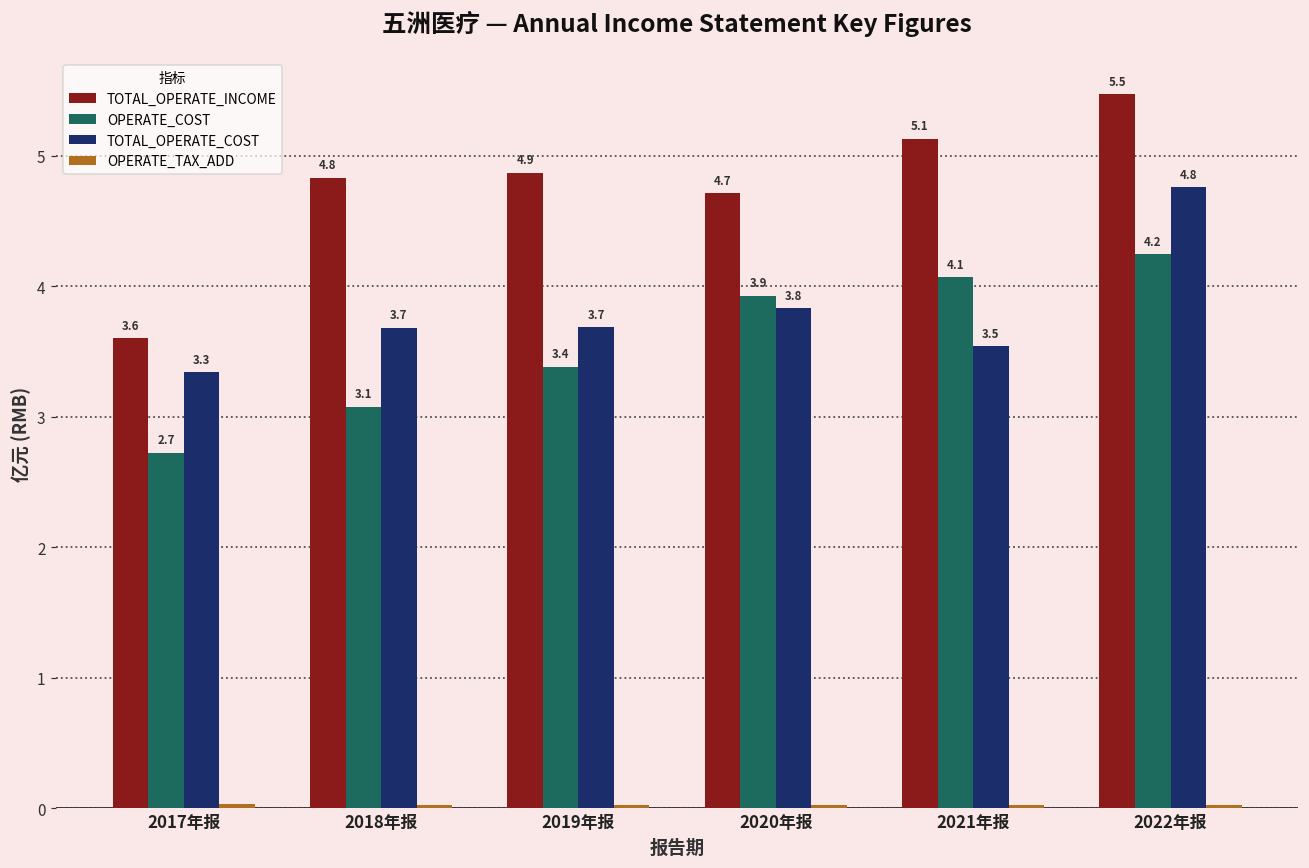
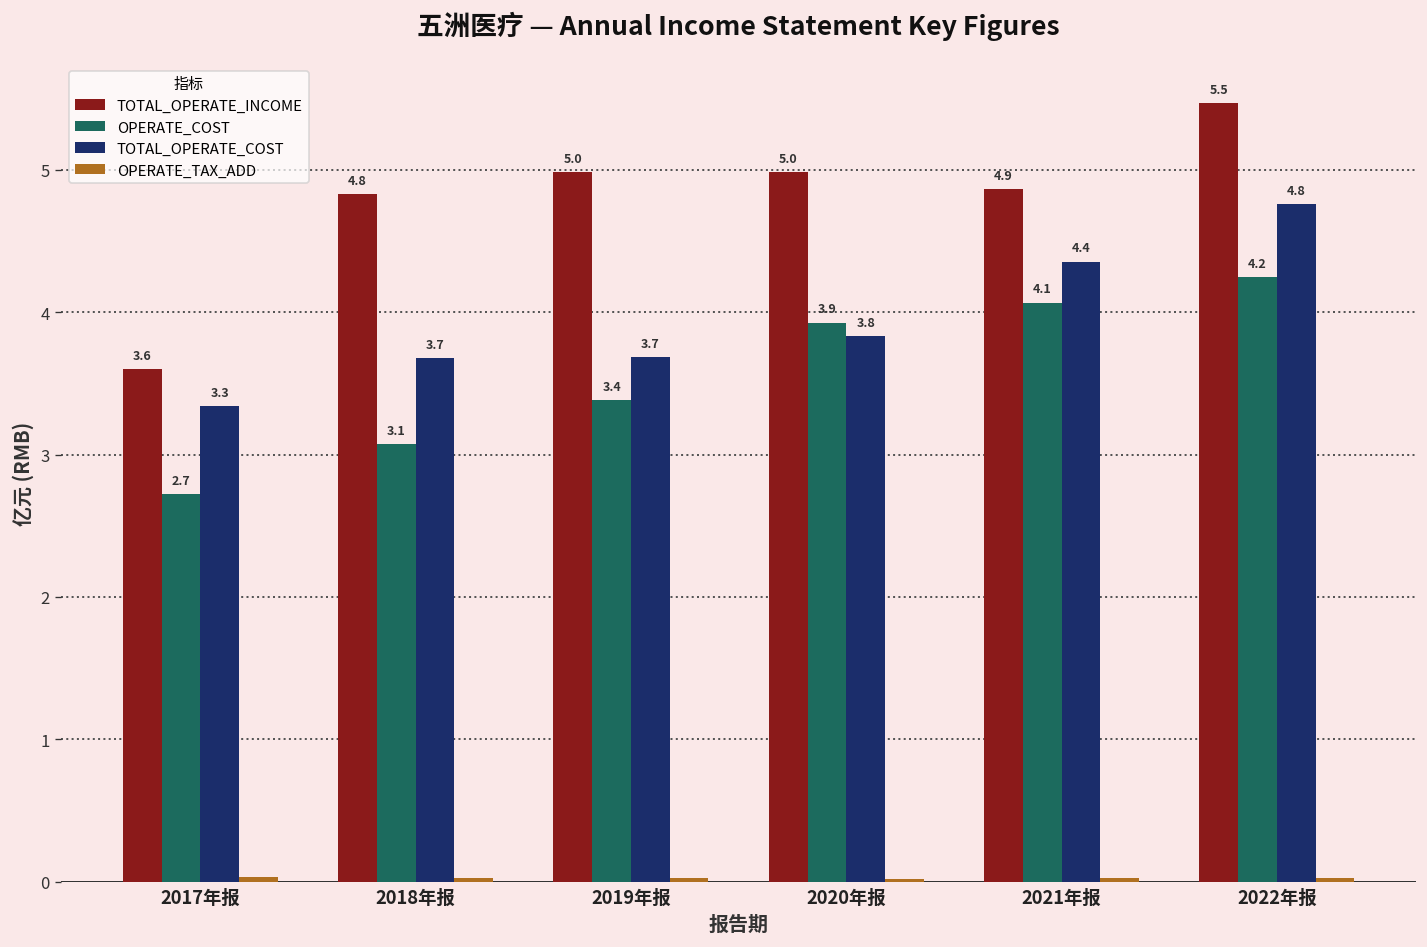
  {
    "TOTAL_OPERATE_INCOME": {
      "2017年报": 3.6,
      "2018年报": 4.8,
-     "2019年报": 4.9,
-     "2020年报": 4.7,
-     "2021年报": 5.1,
+     "2019年报": 5.0,
+     "2020年报": 5.0,
+     "2021年报": 4.9,
      "2022年报": 5.5
    },
    "OPERATE_COST": {
      "2017年报": 2.7,
      "2018年报": 3.1,
      "2019年报": 3.4,
      "2020年报": 3.9,
      "2021年报": 4.1,
      "2022年报": 4.2
    },
    "TOTAL_OPERATE_COST": {
      "2017年报": 3.3,
      "2018年报": 3.7,
      "2019年报": 3.7,
      "2020年报": 3.8,
-     "2021年报": 3.5,
+     "2021年报": 4.4,
      "2022年报": 4.8
    },
    "OPERATE_TAX_ADD": {
      "2017年报": 0.03,
      "2018年报": 0.02,
      "2019年报": 0.03,
      "2021年报": 0.03,
      "2022年报": 0.03
    }
  }
